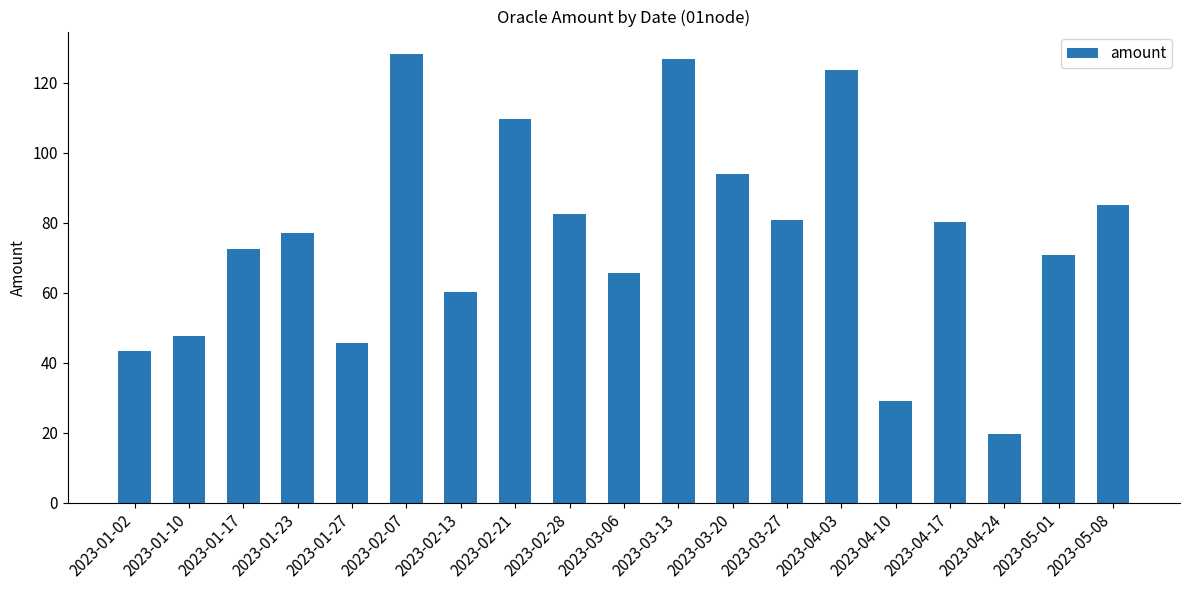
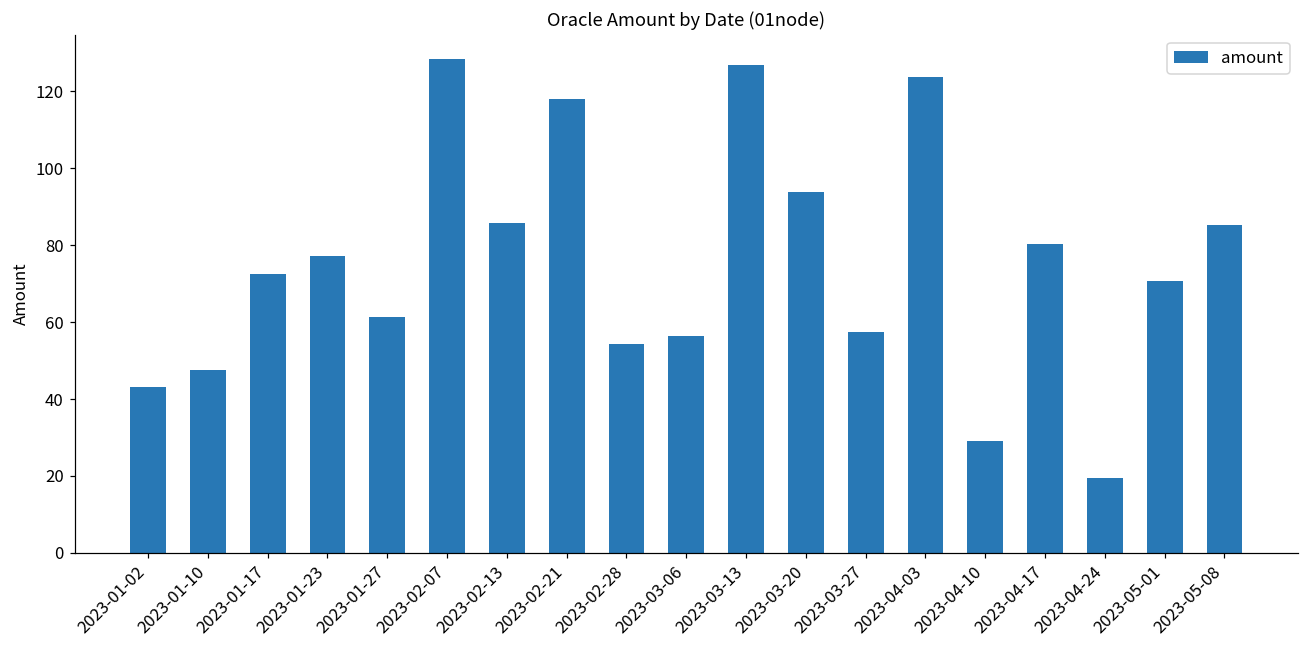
  {
    "2023-01-02": 43,
    "2023-01-10": 48,
    "2023-01-17": 72,
    "2023-01-23": 77,
-   "2023-01-27": 46,
+   "2023-01-27": 61,
    "2023-02-07": 128,
-   "2023-02-13": 60,
-   "2023-02-21": 110,
-   "2023-02-28": 83,
-   "2023-03-06": 66,
+   "2023-02-13": 86,
+   "2023-02-21": 118,
+   "2023-02-28": 54,
+   "2023-03-06": 56,
    "2023-03-13": 127,
    "2023-03-20": 94,
-   "2023-03-27": 81,
+   "2023-03-27": 57,
    "2023-04-03": 124,
    "2023-04-10": 29,
    "2023-04-17": 80,
    "2023-04-24": 20,
    "2023-05-01": 71,
    "2023-05-08": 85
  }
